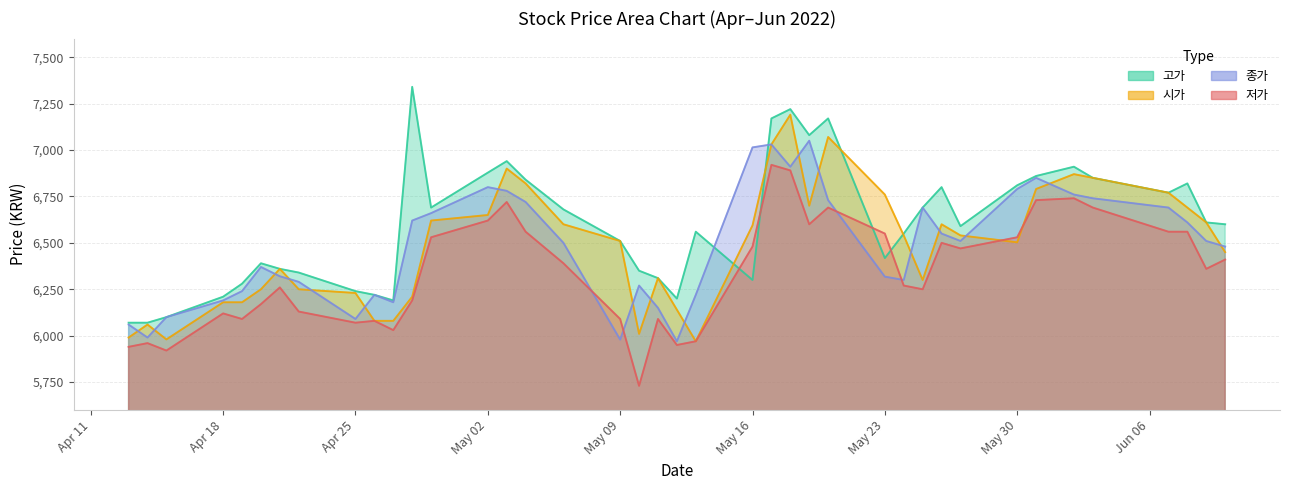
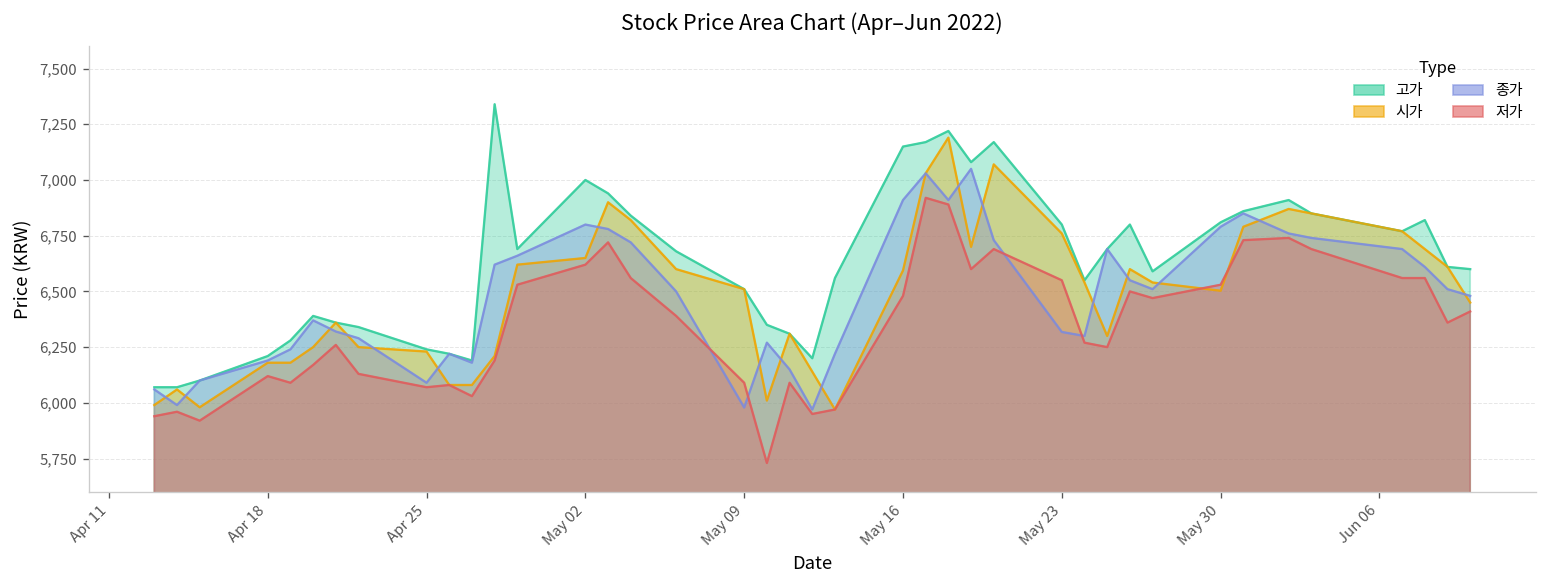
  {
    "고가": {
      "Apr 18": "6,210",
-     "May 02": "6,880",
-     "May 16": "6,300",
-     "May 23": "6,420",
+     "May 02": "7,000",
+     "May 16": "7,150",
+     "May 23": "6,800",
      "May 30": "6,810"
    },
    "시가": {
      "May 02": "6,650",
      "May 16": "6,590",
      "May 23": "6,760",
      "May 30": "6,500"
    },
    "종가": {
      "Apr 25": "6,090",
      "May 02": "6,800",
      "May 09": "5,980",
-     "May 16": "7,010",
+     "May 16": "6,910",
      "May 23": "6,320",
      "May 30": "6,790"
    },
    "저가": {
      "Apr 18": "6,120",
      "Apr 25": "6,070",
      "May 02": "6,620",
      "May 09": "6,090",
      "May 16": "6,480",
      "May 23": "6,550",
      "May 30": "6,530"
    }
  }
